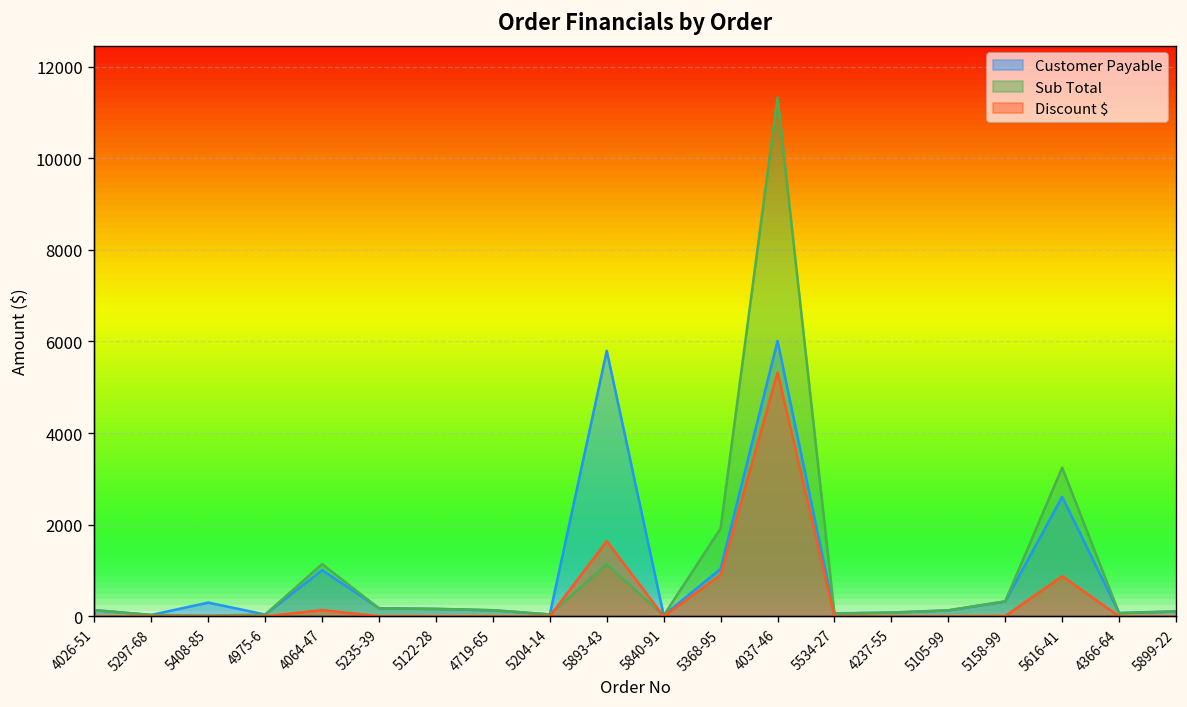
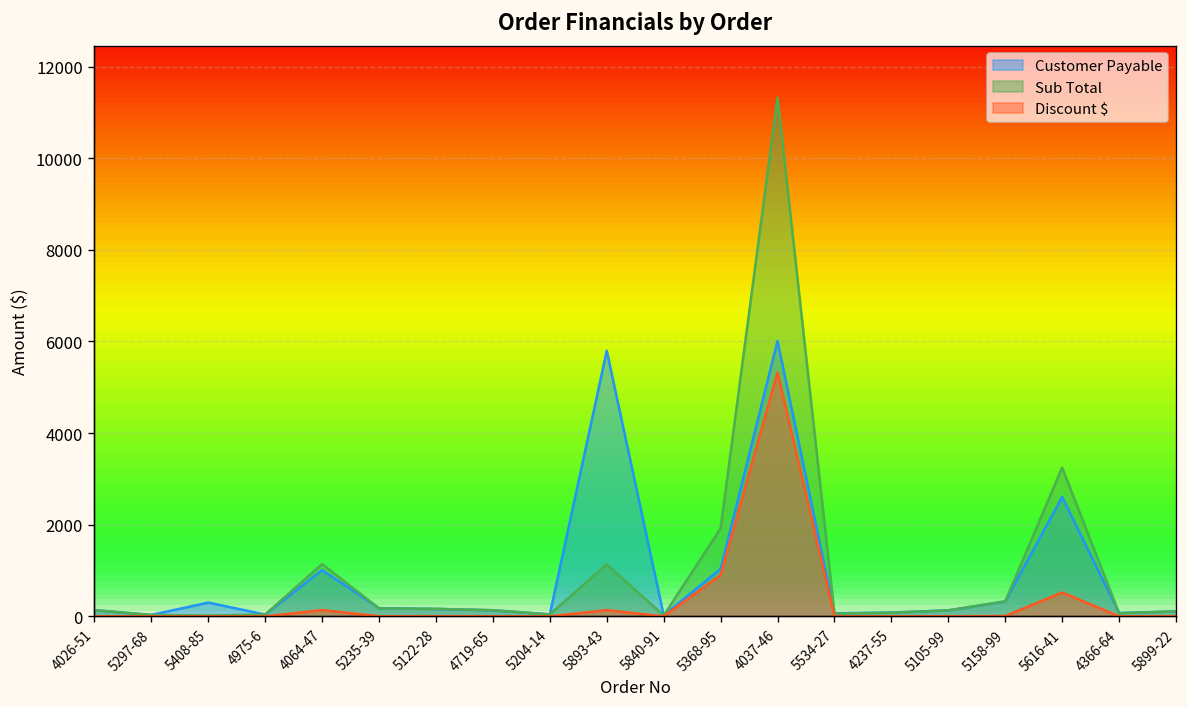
  {
    "Customer Payable": {
      "5408-85": 300,
      "4064-47": 1000,
      "5893-43": 5800,
      "5368-95": 1000,
      "4037-46": 6000,
      "5616-41": 2600
    },
    "Sub Total": {
      "4064-47": 1100,
      "5893-43": 1100,
      "5368-95": 1900,
      "4037-46": 11300,
      "5616-41": 3200
    },
    "Discount $": {
      "4026-51": 0,
      "4064-47": 100,
      "5235-39": 0,
      "5122-28": 0,
      "4719-65": 0,
-     "5893-43": 1600,
+     "5893-43": 100,
      "5368-95": 900,
      "4037-46": 5300,
      "4237-55": 0,
      "5105-99": 0,
      "5158-99": 0,
-     "5616-41": 900,
+     "5616-41": 500,
      "5899-22": 0
    }
  }
